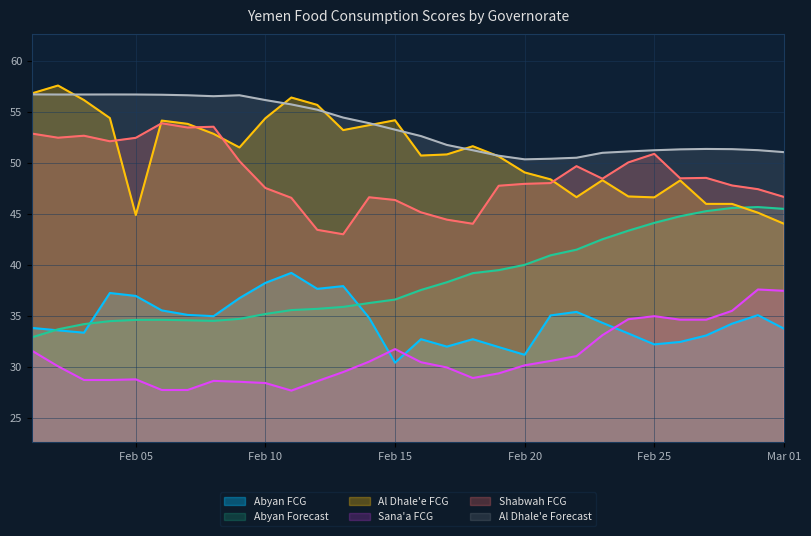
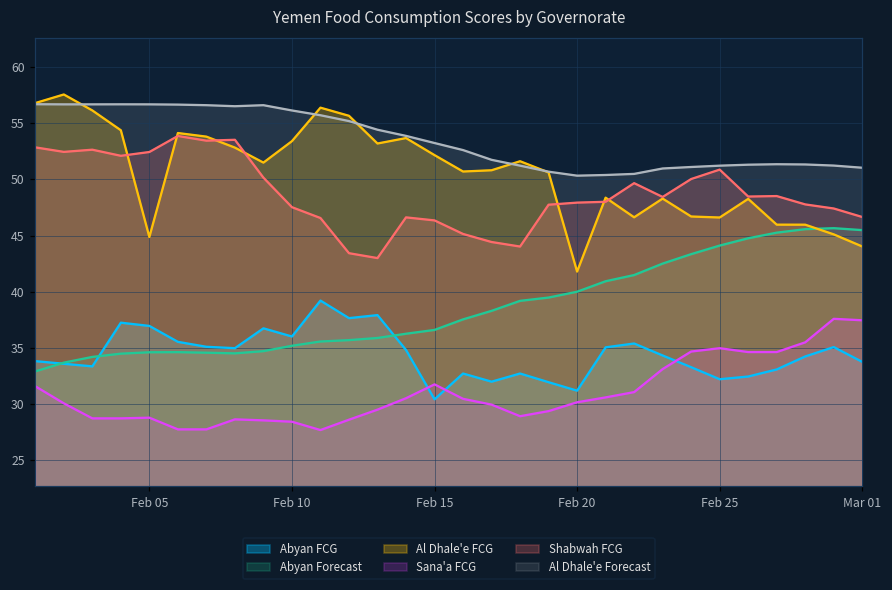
  {
    "Abyan FCG": {
      "Feb 05": 37.0,
-     "Feb 10": 38.2,
+     "Feb 10": 36.0,
      "Feb 15": 30.4,
      "Feb 20": 31.2,
      "Feb 25": 32.2,
      "Mar 01": 33.7
    },
    "Al Dhale'e FCG": {
      "Feb 05": 44.9,
-     "Feb 10": 54.4,
-     "Feb 15": 54.2,
-     "Feb 20": 49.0,
+     "Feb 10": 53.4,
+     "Feb 15": 52.2,
+     "Feb 20": 41.8,
      "Feb 25": 46.6,
      "Mar 01": 44.0
    }
  }
